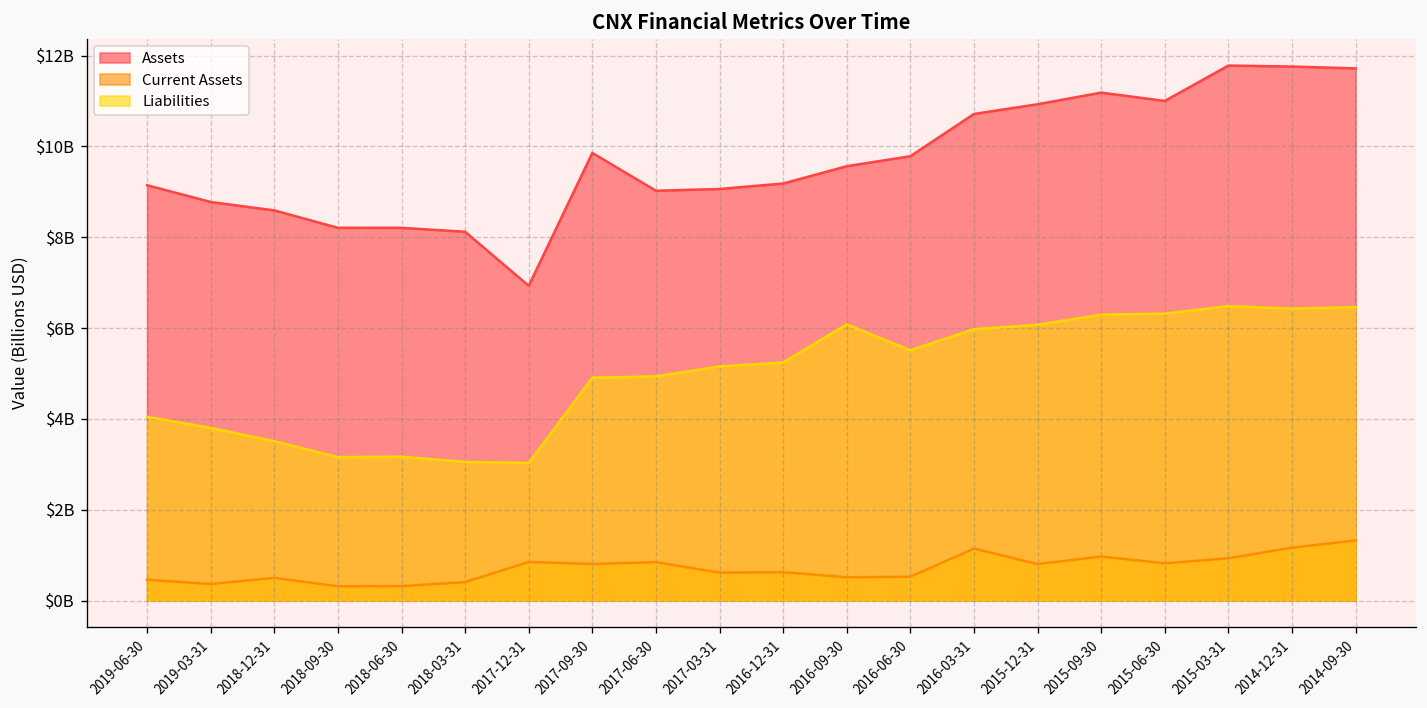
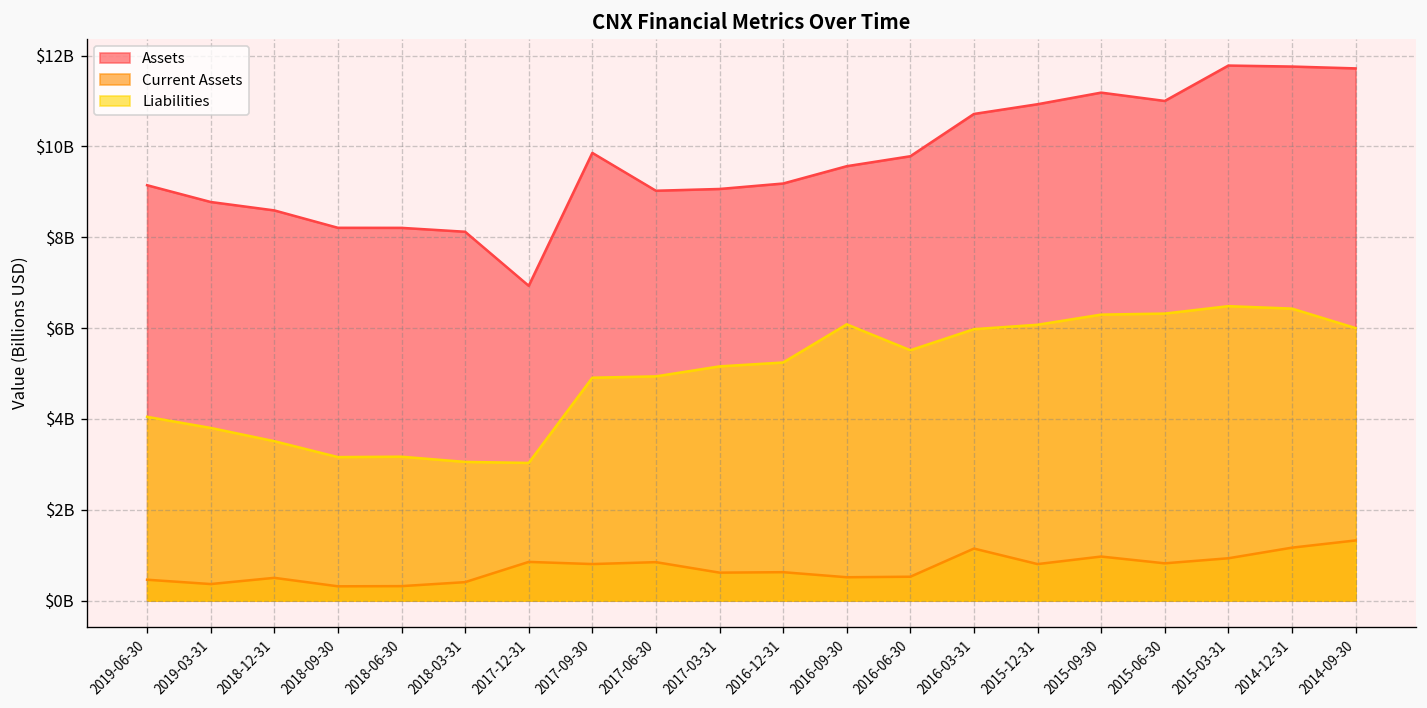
  {
    "Assets": {
      "2019-06-30": "$9100000000",
      "2019-03-31": "$8800000000",
      "2018-12-31": "$8600000000",
      "2018-09-30": "$8200000000",
      "2018-06-30": "$8200000000",
      "2018-03-31": "$8100000000",
      "2017-12-31": "$6900000000",
      "2017-09-30": "$9900000000",
      "2017-06-30": "$9000000000",
      "2017-03-31": "$9100000000",
      "2016-12-31": "$9200000000",
      "2016-09-30": "$9600000000",
      "2016-06-30": "$9800000000",
      "2016-03-31": "$10700000000",
      "2015-12-31": "$10900000000",
      "2015-09-30": "$11200000000",
      "2015-06-30": "$11000000000",
      "2015-03-31": "$11800000000",
      "2014-12-31": "$11800000000",
      "2014-09-30": "$11700000000"
    },
    "Current Assets": {
      "2019-06-30": "$500000000",
      "2019-03-31": "$400000000",
      "2018-12-31": "$500000000",
      "2018-09-30": "$300000000",
      "2018-06-30": "$300000000",
      "2018-03-31": "$400000000",
      "2017-12-31": "$900000000",
      "2017-09-30": "$800000000",
      "2017-06-30": "$800000000",
      "2017-03-31": "$600000000",
      "2016-12-31": "$600000000",
      "2016-09-30": "$500000000",
      "2016-06-30": "$500000000",
      "2016-03-31": "$1100000000",
      "2015-12-31": "$800000000",
      "2015-09-30": "$1000000000",
      "2015-06-30": "$800000000",
      "2015-03-31": "$900000000",
      "2014-12-31": "$1200000000",
      "2014-09-30": "$1300000000"
    },
    "Liabilities": {
      "2019-06-30": "$4000000000",
      "2019-03-31": "$3800000000",
      "2018-12-31": "$3500000000",
      "2018-09-30": "$3200000000",
      "2018-06-30": "$3200000000",
      "2018-03-31": "$3100000000",
      "2017-12-31": "$3000000000",
      "2017-09-30": "$4900000000",
      "2017-06-30": "$4900000000",
      "2017-03-31": "$5200000000",
      "2016-12-31": "$5200000000",
      "2016-09-30": "$6100000000",
      "2016-06-30": "$5500000000",
      "2016-03-31": "$6000000000",
      "2015-12-31": "$6100000000",
      "2015-09-30": "$6300000000",
      "2015-06-30": "$6300000000",
      "2015-03-31": "$6500000000",
      "2014-12-31": "$6400000000",
-     "2014-09-30": "$6500000000"
+     "2014-09-30": "$6000000000"
    }
  }
